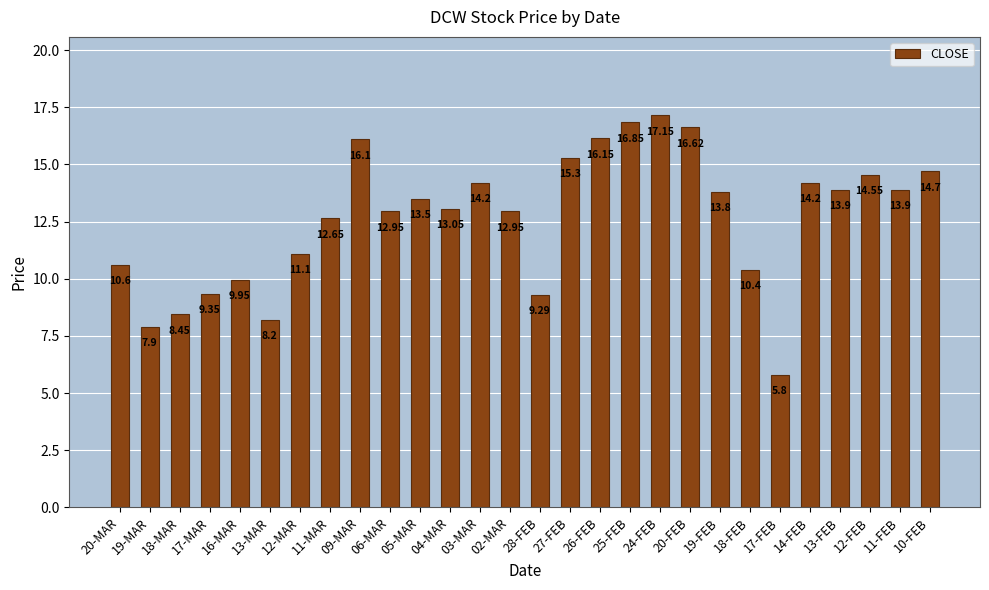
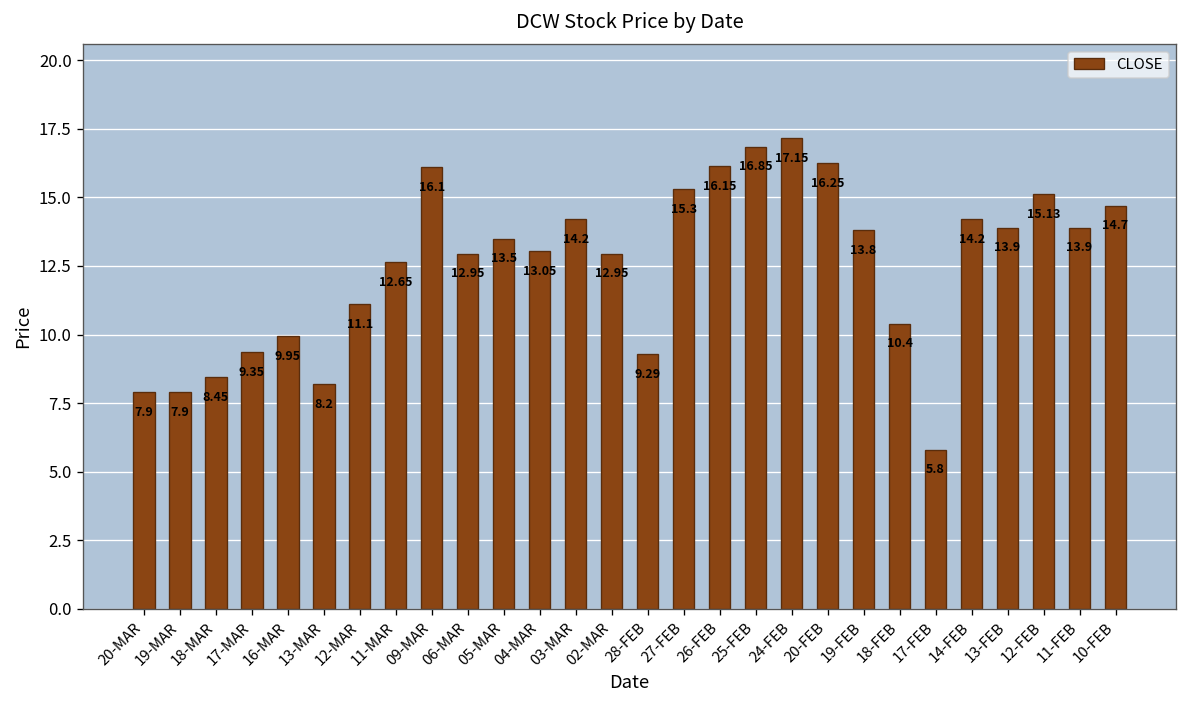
  {
-   "20-MAR": 10.6,
+   "20-MAR": 7.9,
    "19-MAR": 7.9,
    "18-MAR": 8.45,
    "17-MAR": 9.35,
    "16-MAR": 9.95,
    "13-MAR": 8.2,
    "12-MAR": 11.1,
    "11-MAR": 12.65,
    "09-MAR": 16.1,
    "06-MAR": 12.95,
    "05-MAR": 13.5,
    "04-MAR": 13.05,
    "03-MAR": 14.2,
    "02-MAR": 12.95,
    "28-FEB": 9.29,
    "27-FEB": 15.3,
    "26-FEB": 16.15,
    "25-FEB": 16.85,
    "24-FEB": 17.15,
-   "20-FEB": 16.62,
+   "20-FEB": 16.25,
    "19-FEB": 13.8,
    "18-FEB": 10.4,
    "17-FEB": 5.8,
    "14-FEB": 14.2,
    "13-FEB": 13.9,
-   "12-FEB": 14.55,
+   "12-FEB": 15.13,
    "11-FEB": 13.9,
    "10-FEB": 14.7
  }
